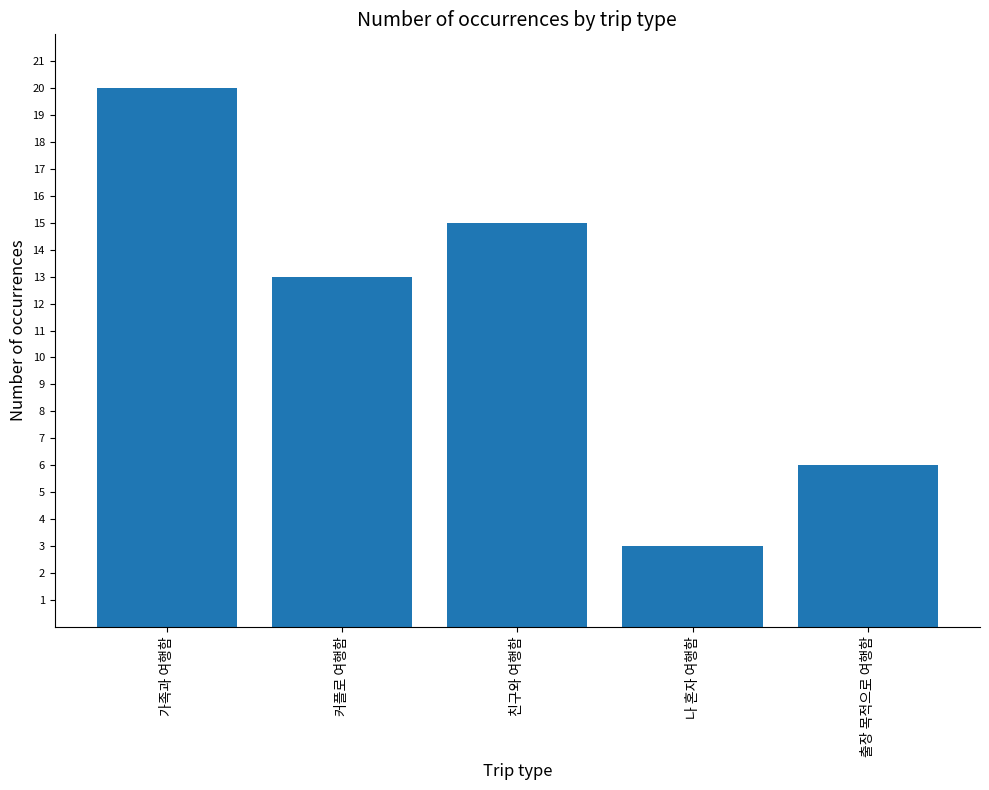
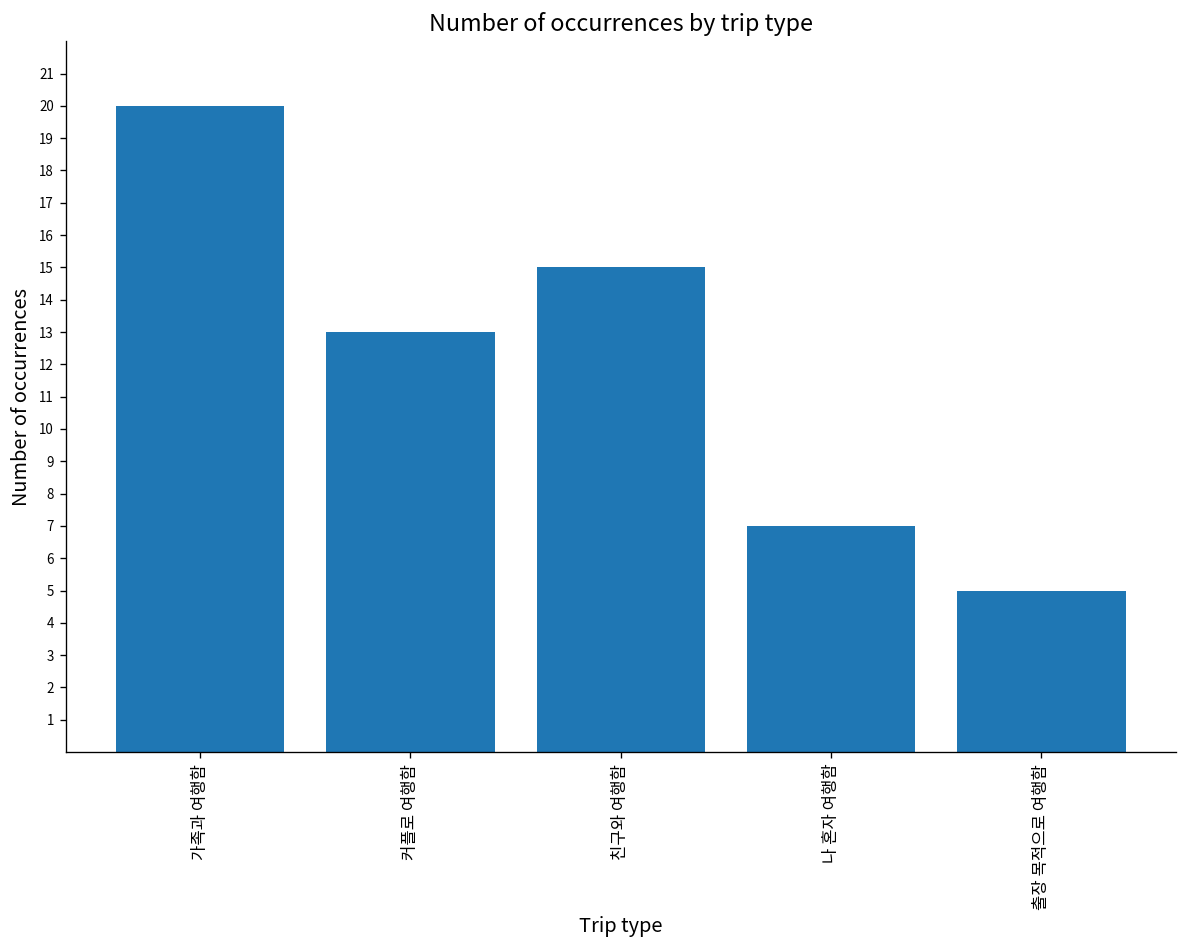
  {
    "가족과 여행함": 20,
    "커플로 여행함": 13,
    "친구와 여행함": 15,
-   "나 혼자 여행함": 3,
-   "출장 목적으로 여행함": 6
+   "나 혼자 여행함": 7,
+   "출장 목적으로 여행함": 5
  }
